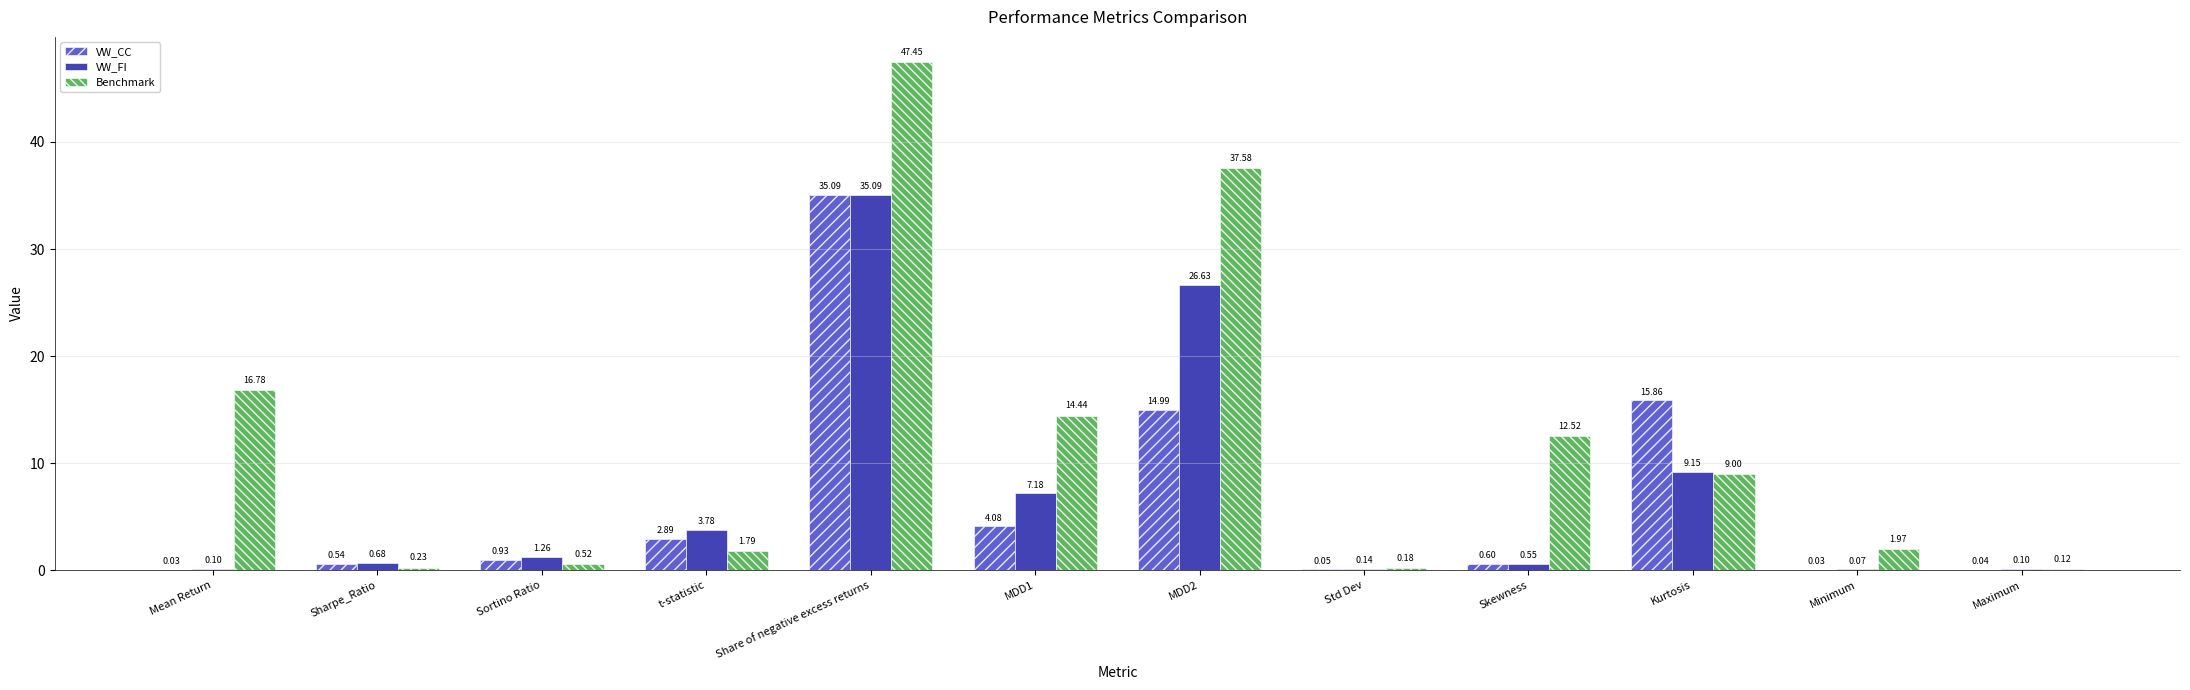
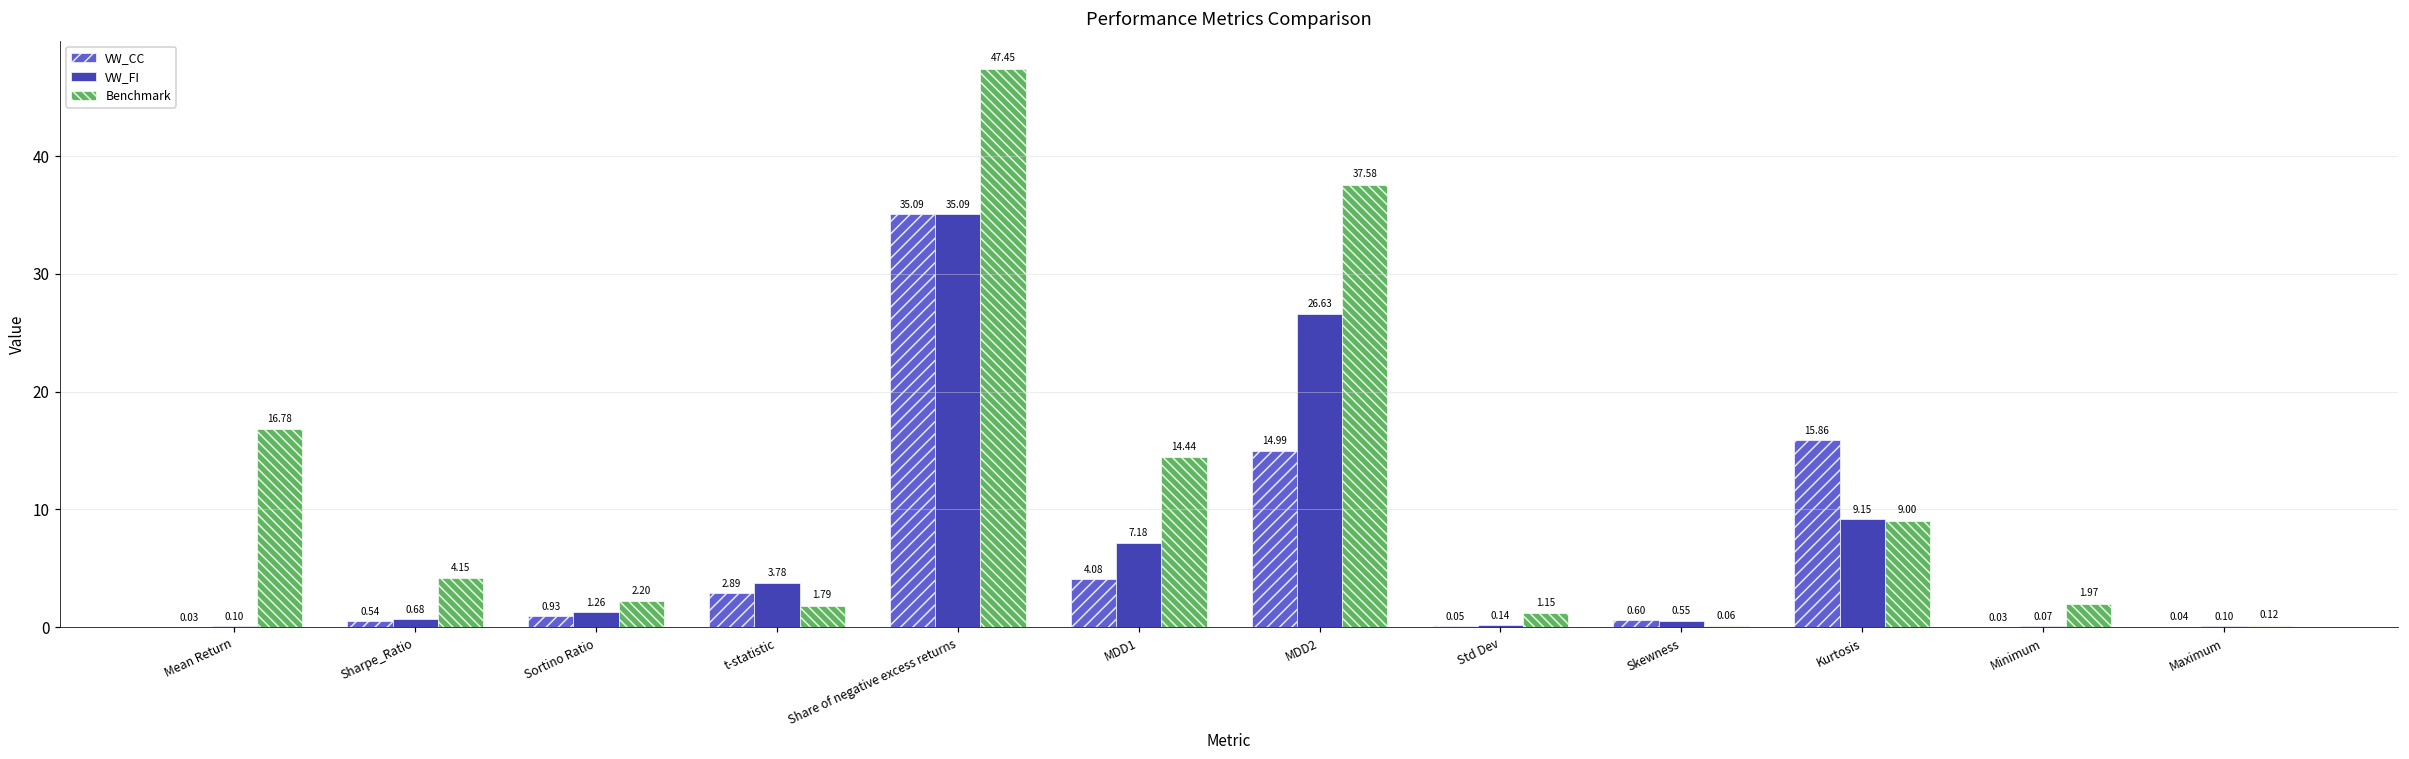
  {
    "Benchmark": {
      "Mean Return": 16.78,
-     "Sharpe_Ratio": 0.23,
-     "Sortino Ratio": 0.52,
+     "Sharpe_Ratio": 4.15,
+     "Sortino Ratio": 2.20,
      "t-statistic": 1.79,
      "Share of negative excess returns": 47.45,
      "MDD1": 14.44,
      "MDD2": 37.58,
-     "Std Dev": 0.18,
-     "Skewness": 12.52,
+     "Std Dev": 1.15,
+     "Skewness": 0.06,
      "Kurtosis": 9.00,
      "Minimum": 1.97,
      "Maximum": 0.12
    }
  }
